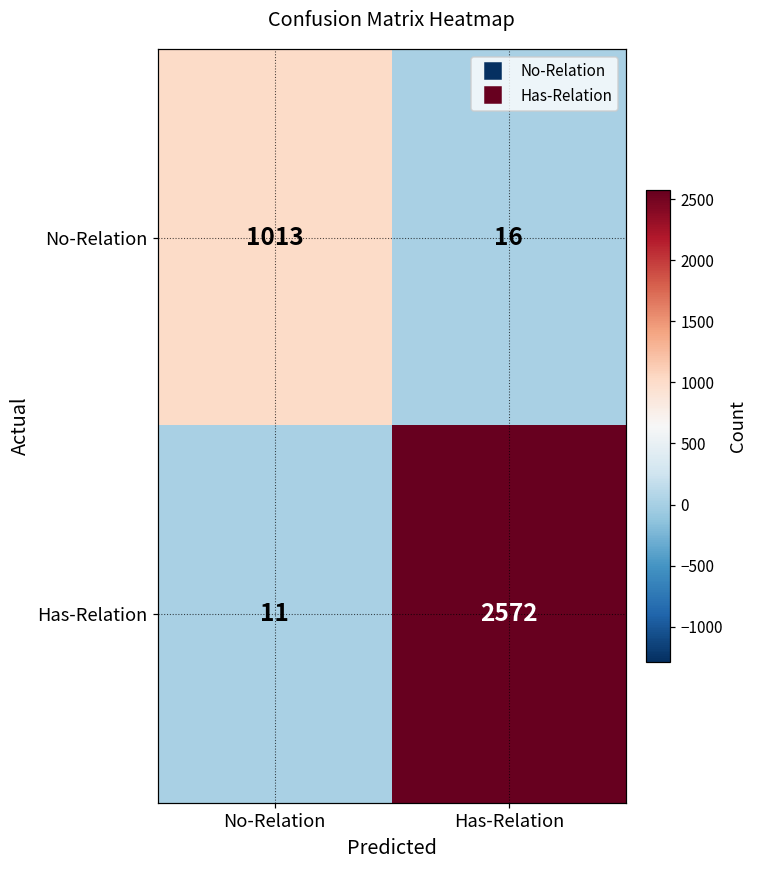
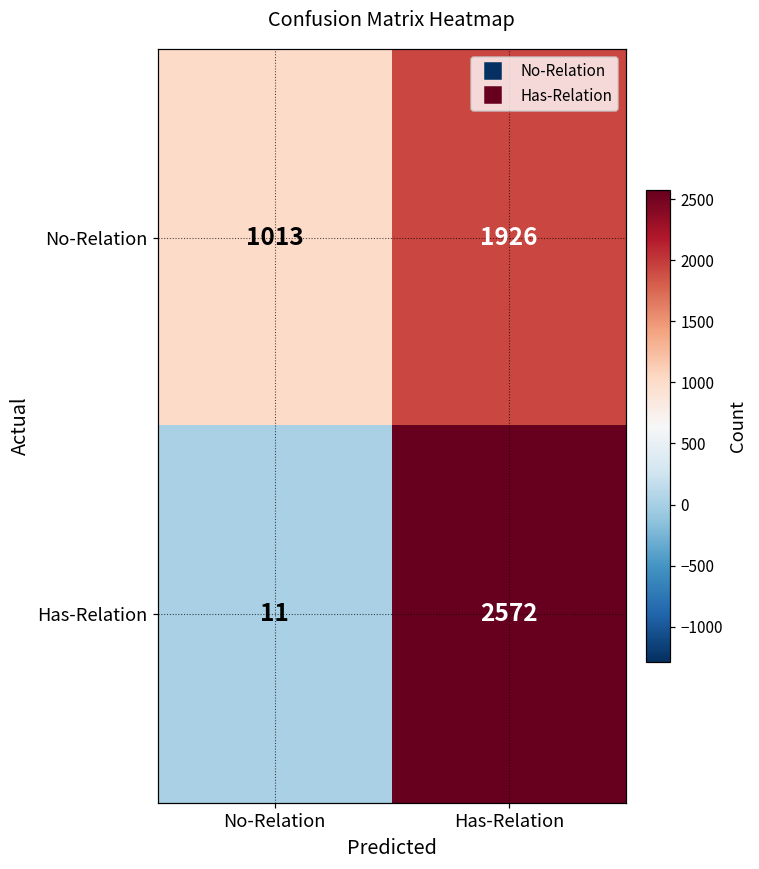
  {
    "No-Relation": {
      "No-Relation": 1013,
-     "Has-Relation": 16
+     "Has-Relation": 1926
    },
    "Has-Relation": {
      "No-Relation": 11,
      "Has-Relation": 2572
    }
  }
